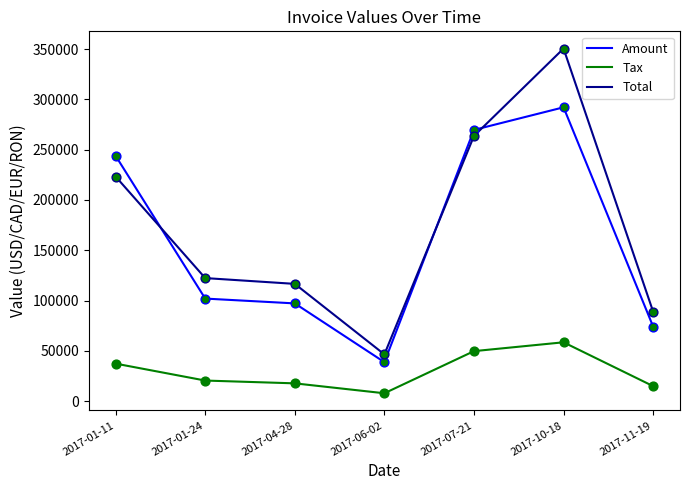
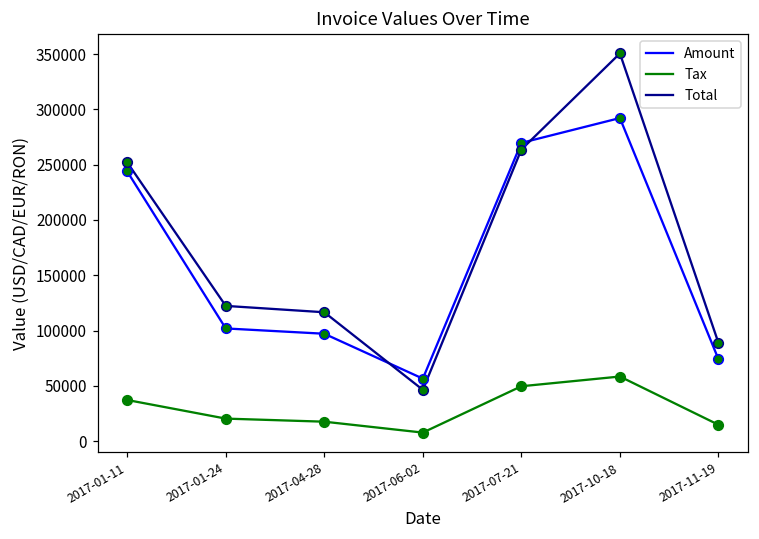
  {
    "Amount": {
      "2017-01-11": 244000,
      "2017-01-24": 102000,
      "2017-04-28": 97000,
-     "2017-06-02": 39000,
+     "2017-06-02": 57000,
      "2017-07-21": 270000,
      "2017-10-18": 292000,
      "2017-11-19": 74000
    },
    "Tax": {
      "2017-01-11": 37000,
      "2017-01-24": 20000,
      "2017-04-28": 18000,
      "2017-06-02": 8000,
      "2017-07-21": 50000,
      "2017-10-18": 58000,
      "2017-11-19": 15000
    },
    "Total": {
-     "2017-01-11": 223000,
+     "2017-01-11": 252000,
      "2017-01-24": 122000,
      "2017-04-28": 117000,
      "2017-06-02": 46000,
      "2017-07-21": 264000,
      "2017-10-18": 351000,
      "2017-11-19": 89000
    }
  }
